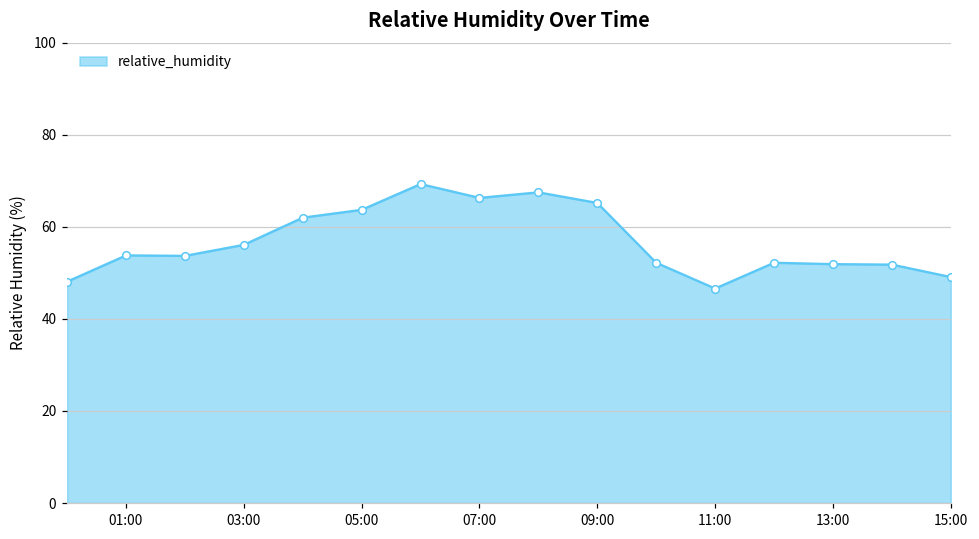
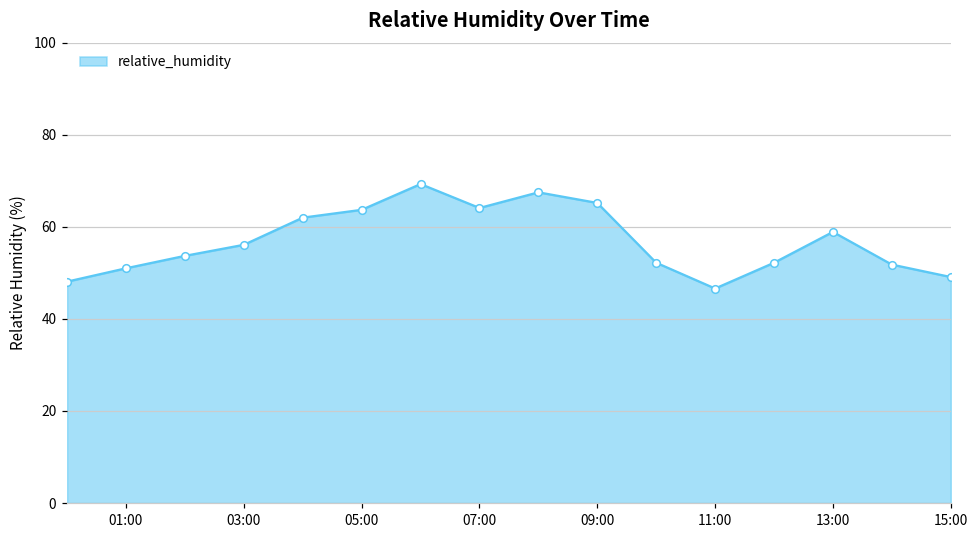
  {
-   "01:00": 54,
+   "01:00": 51,
    "03:00": 56,
    "05:00": 64,
-   "07:00": 66,
+   "07:00": 64,
    "09:00": 65,
    "11:00": 47,
-   "13:00": 52,
+   "13:00": 59,
    "15:00": 49
  }
